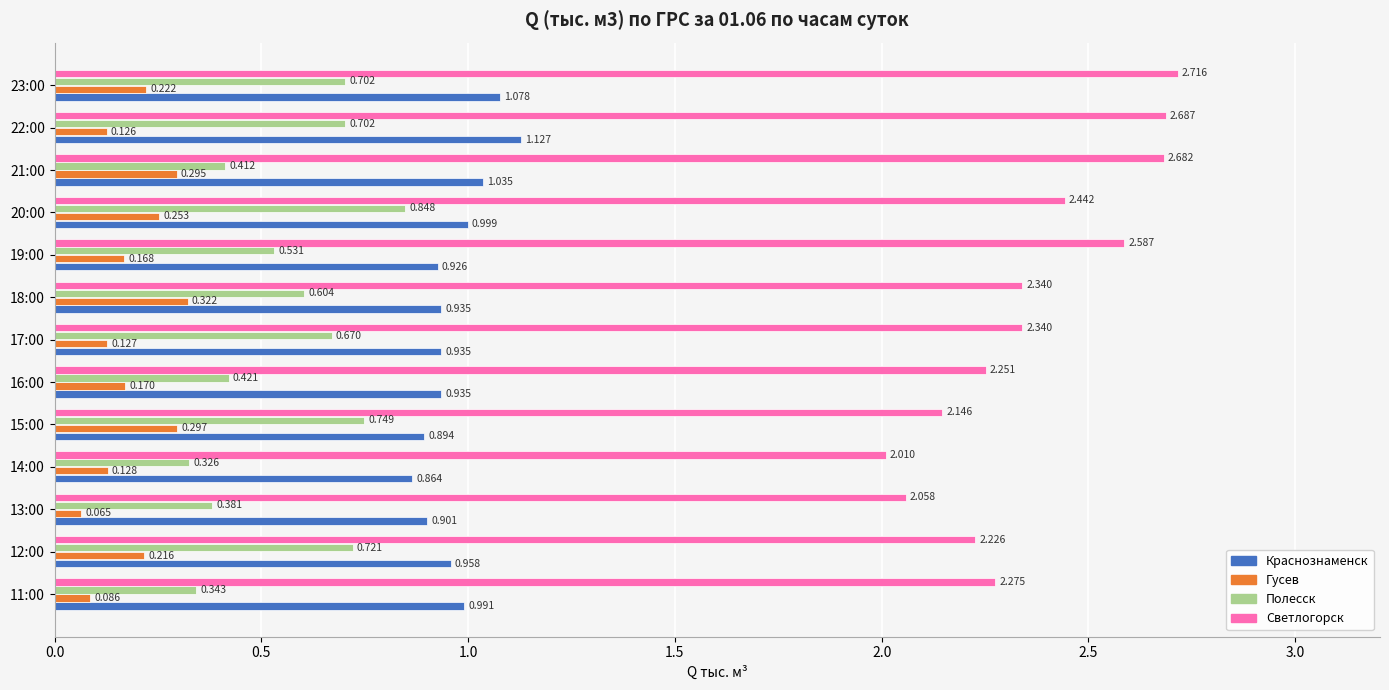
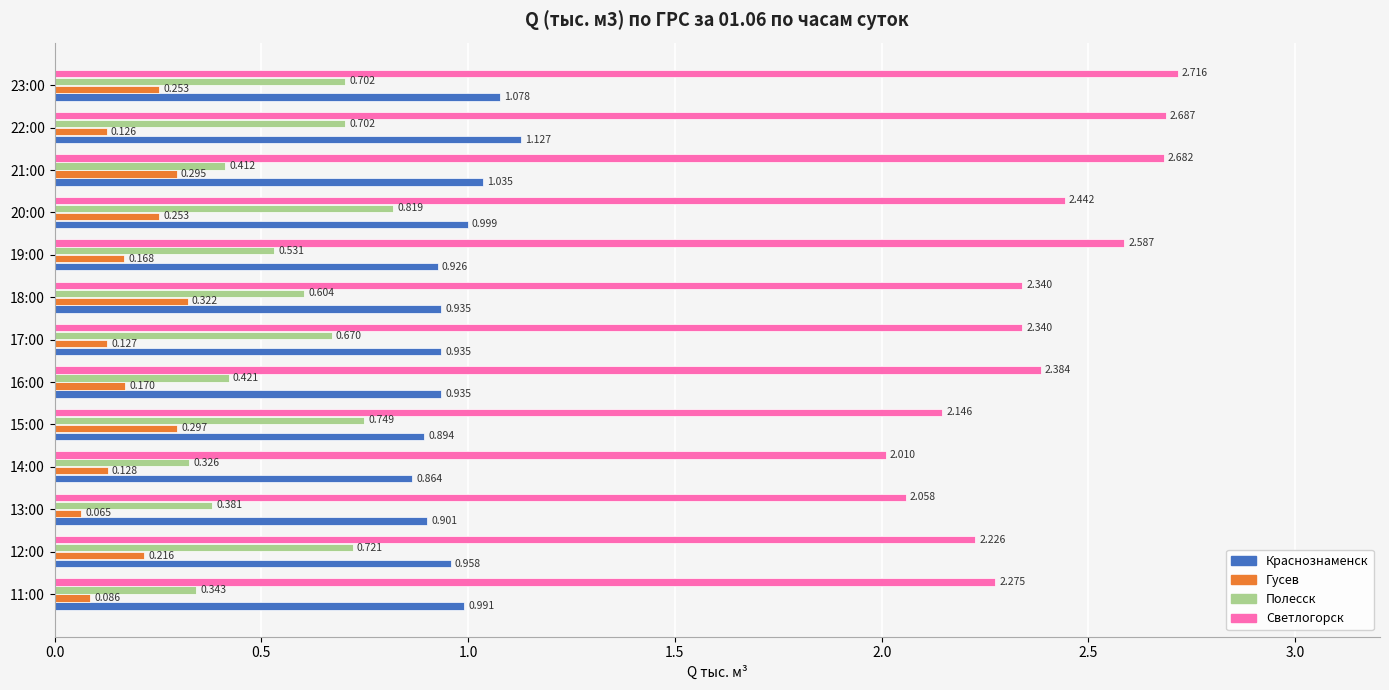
  {
    "Краснознаменск": {
      "23:00": 1.078,
      "22:00": 1.127,
      "21:00": 1.035,
      "20:00": 0.999,
      "19:00": 0.926,
      "18:00": 0.935,
      "17:00": 0.935,
      "16:00": 0.935,
      "15:00": 0.894,
      "14:00": 0.864,
      "13:00": 0.901,
      "12:00": 0.958,
      "11:00": 0.991
    },
    "Гусев": {
-     "23:00": 0.222,
+     "23:00": 0.253,
      "22:00": 0.126,
      "21:00": 0.295,
      "20:00": 0.253,
      "19:00": 0.168,
      "18:00": 0.322,
      "17:00": 0.127,
      "16:00": 0.170,
      "15:00": 0.297,
      "14:00": 0.128,
      "13:00": 0.065,
      "12:00": 0.216,
      "11:00": 0.086
    },
    "Полесск": {
      "23:00": 0.702,
      "22:00": 0.702,
      "21:00": 0.412,
-     "20:00": 0.848,
+     "20:00": 0.819,
      "19:00": 0.531,
      "18:00": 0.604,
      "17:00": 0.670,
      "16:00": 0.421,
      "15:00": 0.749,
      "14:00": 0.326,
      "13:00": 0.381,
      "12:00": 0.721,
      "11:00": 0.343
    },
    "Светлогорск": {
      "23:00": 2.716,
      "22:00": 2.687,
      "21:00": 2.682,
      "20:00": 2.442,
      "19:00": 2.587,
      "18:00": 2.340,
      "17:00": 2.340,
-     "16:00": 2.251,
+     "16:00": 2.384,
      "15:00": 2.146,
      "14:00": 2.010,
      "13:00": 2.058,
      "12:00": 2.226,
      "11:00": 2.275
    }
  }
